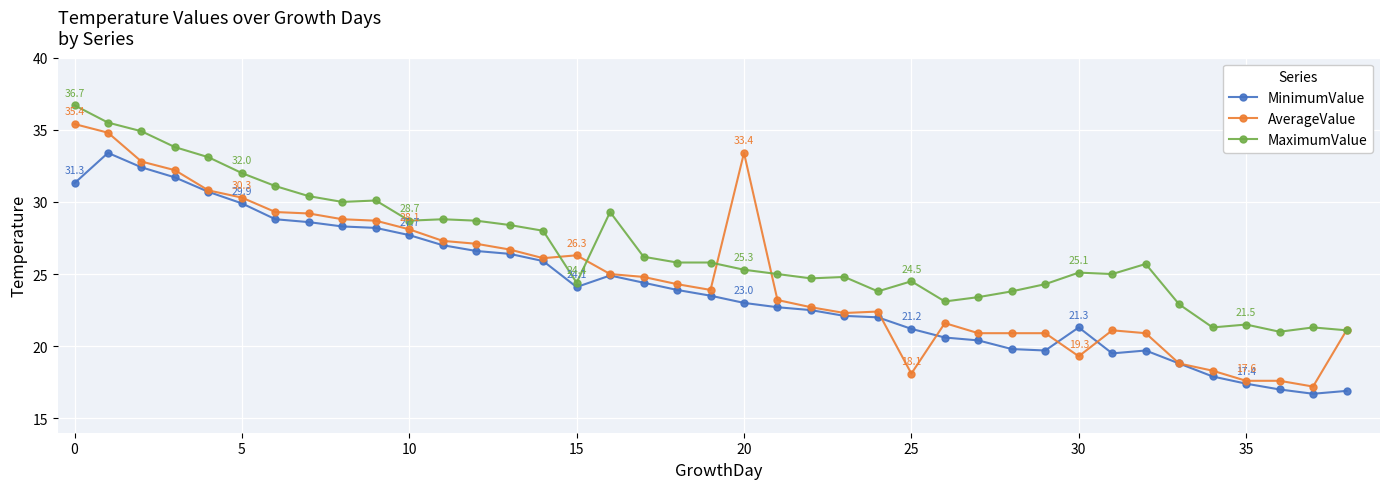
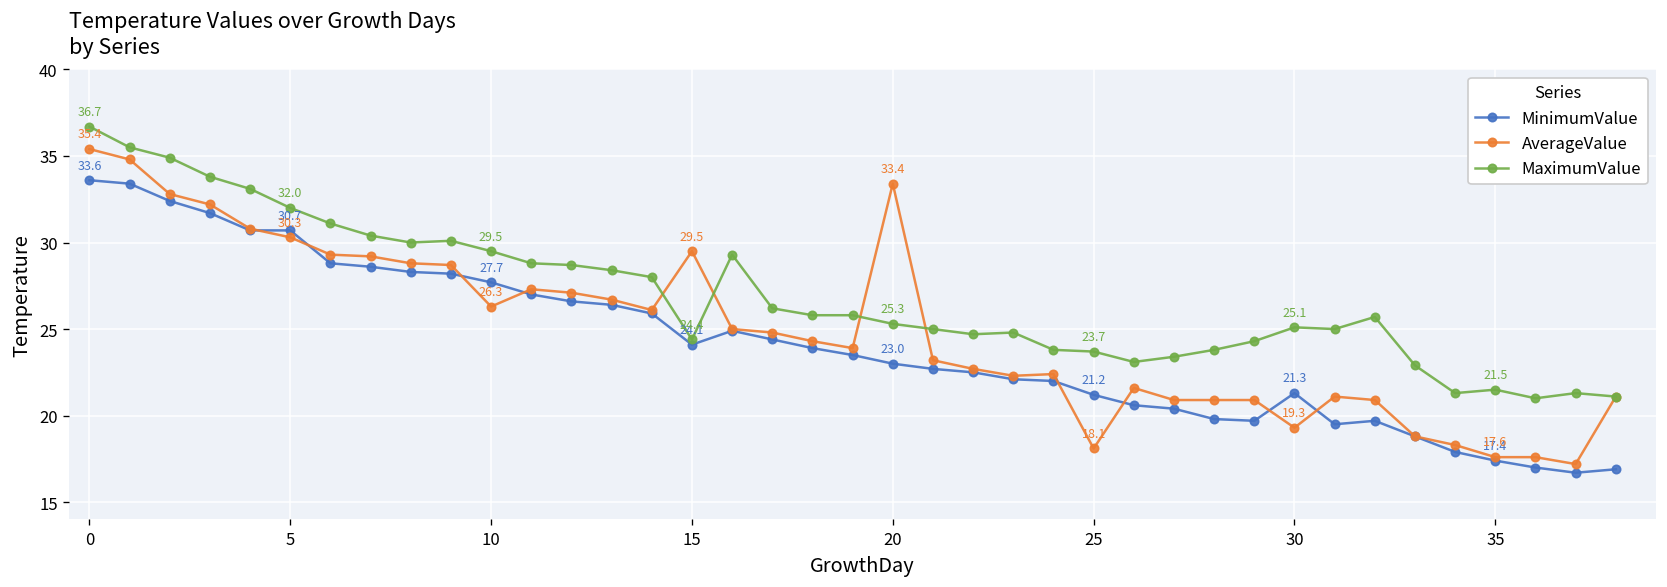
  {
    "MinimumValue": {
-     "0": 31.3,
-     "5": 29.9,
+     "0": 33.6,
+     "5": 30.7,
      "20": 23.0,
      "25": 21.2,
      "30": 21.3
    },
    "AverageValue": {
-     "10": 28.1,
-     "15": 26.3,
+     "10": 26.3,
+     "15": 29.5,
      "20": 33.4,
      "25": 18.1,
      "30": 19.3
    },
    "MaximumValue": {
      "0": 36.7,
      "5": 32.0,
-     "10": 28.7,
+     "10": 29.5,
      "20": 25.3,
-     "25": 24.5,
+     "25": 23.7,
      "30": 25.1,
      "35": 21.5
    }
  }
